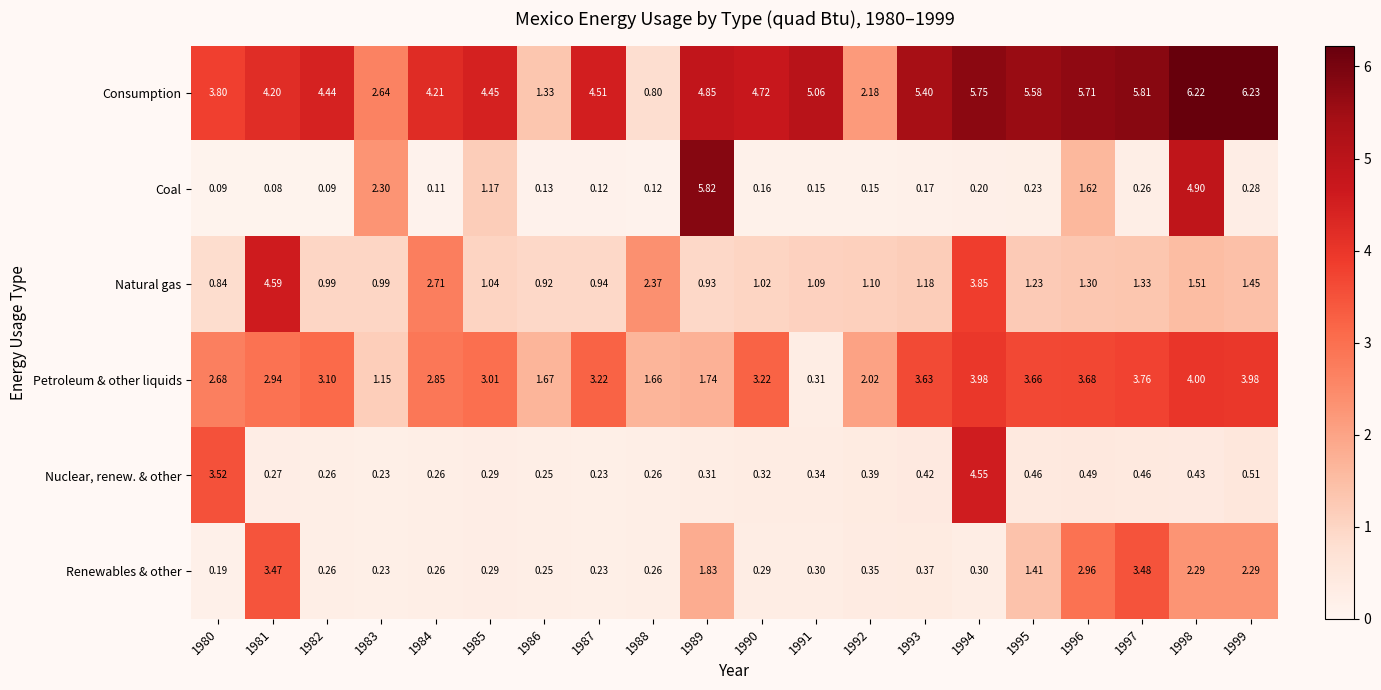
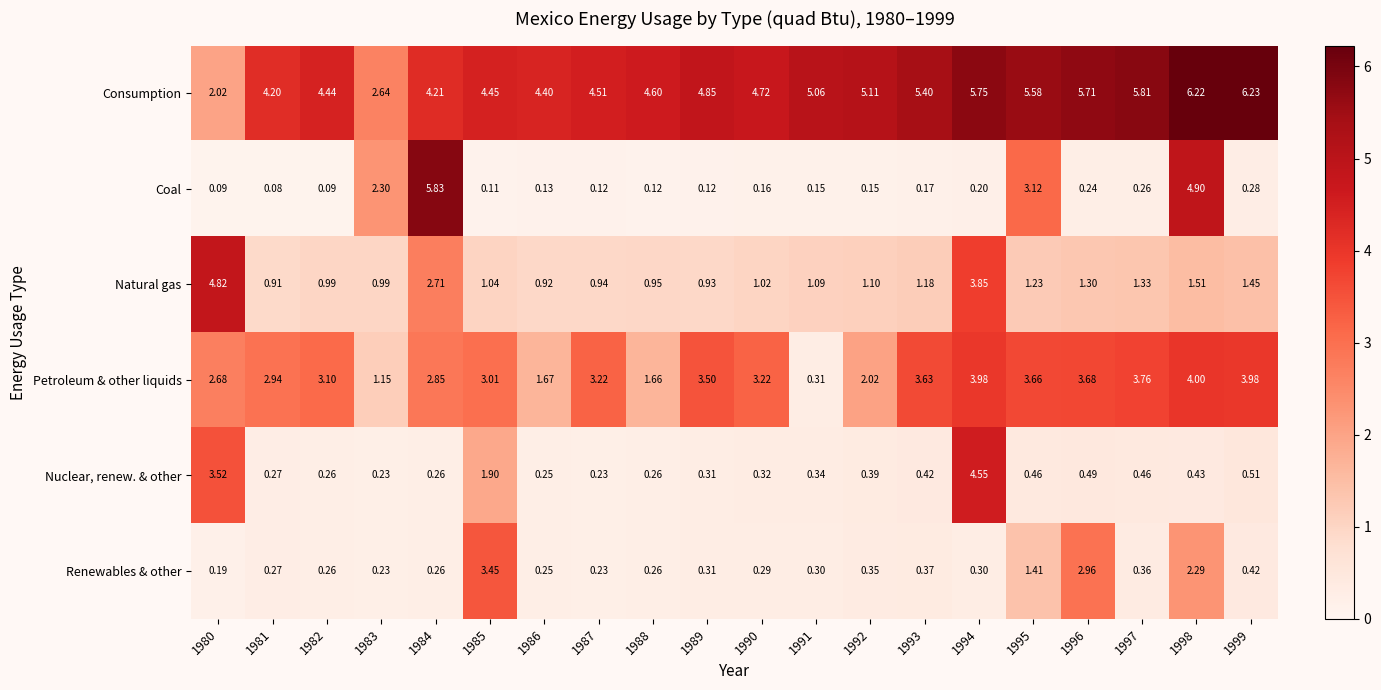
  {
    "Consumption": {
-     "1980": 3.80,
+     "1980": 2.02,
      "1981": 4.20,
      "1982": 4.44,
      "1983": 2.64,
      "1984": 4.21,
      "1985": 4.45,
-     "1986": 1.33,
+     "1986": 4.40,
      "1987": 4.51,
-     "1988": 0.80,
+     "1988": 4.60,
      "1989": 4.85,
      "1990": 4.72,
      "1991": 5.06,
-     "1992": 2.18,
+     "1992": 5.11,
      "1993": 5.40,
      "1994": 5.75,
      "1995": 5.58,
      "1996": 5.71,
      "1997": 5.81,
      "1998": 6.22,
      "1999": 6.23
    },
    "Coal": {
      "1980": 0.09,
      "1981": 0.08,
      "1982": 0.09,
      "1983": 2.30,
-     "1984": 0.11,
-     "1985": 1.17,
+     "1984": 5.83,
+     "1985": 0.11,
      "1986": 0.13,
      "1987": 0.12,
      "1988": 0.12,
-     "1989": 5.82,
+     "1989": 0.12,
      "1990": 0.16,
      "1991": 0.15,
      "1992": 0.15,
      "1993": 0.17,
      "1994": 0.20,
-     "1995": 0.23,
-     "1996": 1.62,
+     "1995": 3.12,
+     "1996": 0.24,
      "1997": 0.26,
      "1998": 4.90,
      "1999": 0.28
    },
    "Natural gas": {
-     "1980": 0.84,
-     "1981": 4.59,
+     "1980": 4.82,
+     "1981": 0.91,
      "1982": 0.99,
      "1983": 0.99,
      "1984": 2.71,
      "1985": 1.04,
      "1986": 0.92,
      "1987": 0.94,
-     "1988": 2.37,
+     "1988": 0.95,
      "1989": 0.93,
      "1990": 1.02,
      "1991": 1.09,
      "1992": 1.10,
      "1993": 1.18,
      "1994": 3.85,
      "1995": 1.23,
      "1996": 1.30,
      "1997": 1.33,
      "1998": 1.51,
      "1999": 1.45
    },
    "Petroleum & other liquids": {
      "1980": 2.68,
      "1981": 2.94,
      "1982": 3.10,
      "1983": 1.15,
      "1984": 2.85,
      "1985": 3.01,
      "1986": 1.67,
      "1987": 3.22,
      "1988": 1.66,
-     "1989": 1.74,
+     "1989": 3.50,
      "1990": 3.22,
      "1991": 0.31,
      "1992": 2.02,
      "1993": 3.63,
      "1994": 3.98,
      "1995": 3.66,
      "1996": 3.68,
      "1997": 3.76,
      "1998": 4.00,
      "1999": 3.98
    },
    "Nuclear, renew. & other": {
      "1980": 3.52,
      "1981": 0.27,
      "1982": 0.26,
      "1983": 0.23,
      "1984": 0.26,
-     "1985": 0.29,
+     "1985": 1.90,
      "1986": 0.25,
      "1987": 0.23,
      "1988": 0.26,
      "1989": 0.31,
      "1990": 0.32,
      "1991": 0.34,
      "1992": 0.39,
      "1993": 0.42,
      "1994": 4.55,
      "1995": 0.46,
      "1996": 0.49,
      "1997": 0.46,
      "1998": 0.43,
      "1999": 0.51
    },
    "Renewables & other": {
      "1980": 0.19,
-     "1981": 3.47,
+     "1981": 0.27,
      "1982": 0.26,
      "1983": 0.23,
      "1984": 0.26,
-     "1985": 0.29,
+     "1985": 3.45,
      "1986": 0.25,
      "1987": 0.23,
      "1988": 0.26,
-     "1989": 1.83,
+     "1989": 0.31,
      "1990": 0.29,
      "1991": 0.30,
      "1992": 0.35,
      "1993": 0.37,
      "1994": 0.30,
      "1995": 1.41,
      "1996": 2.96,
-     "1997": 3.48,
+     "1997": 0.36,
      "1998": 2.29,
-     "1999": 2.29
+     "1999": 0.42
    }
  }
